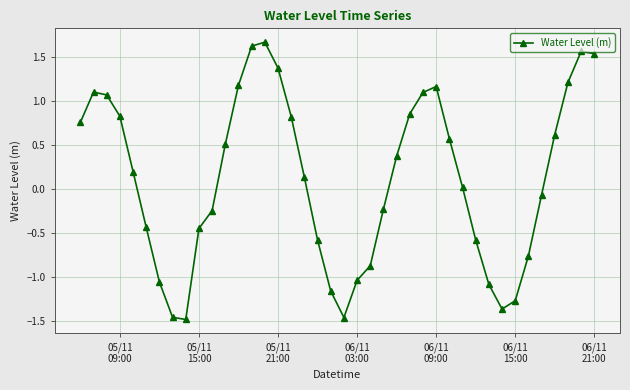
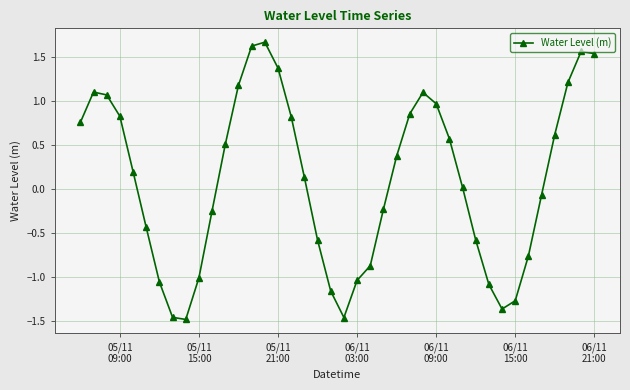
  {
    "05/11 09:00": 0.8,
-   "05/11 15:00": -0.5,
+   "05/11 15:00": -1.0,
    "05/11 21:00": 1.4,
    "06/11 03:00": -1.0,
-   "06/11 09:00": 1.2,
+   "06/11 09:00": 1.0,
    "06/11 15:00": -1.3,
    "06/11 21:00": 1.5
  }
